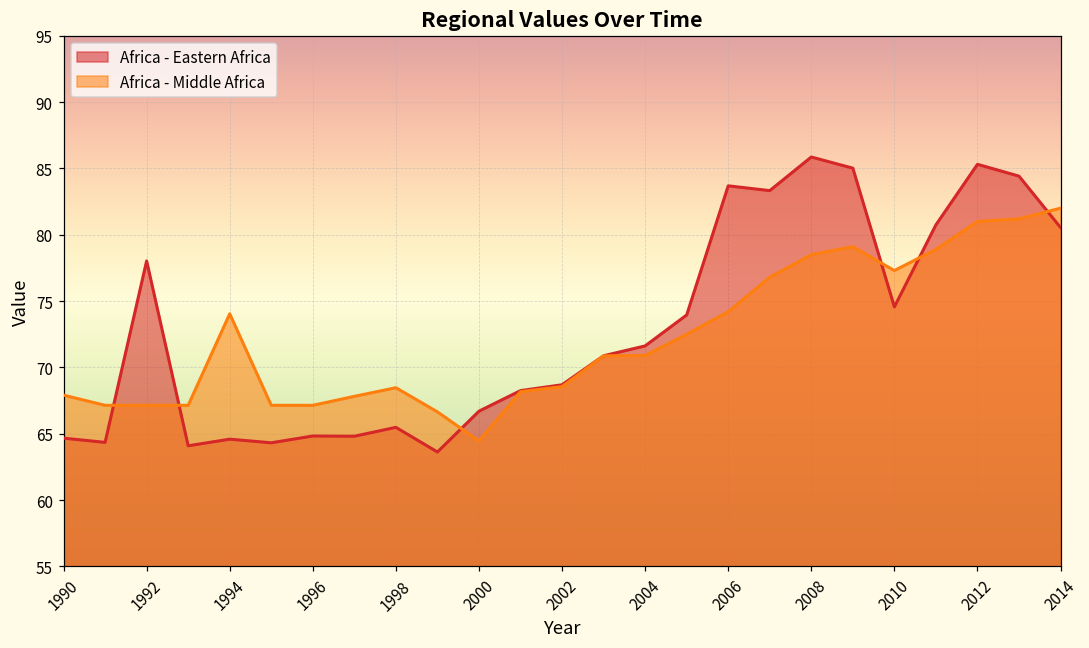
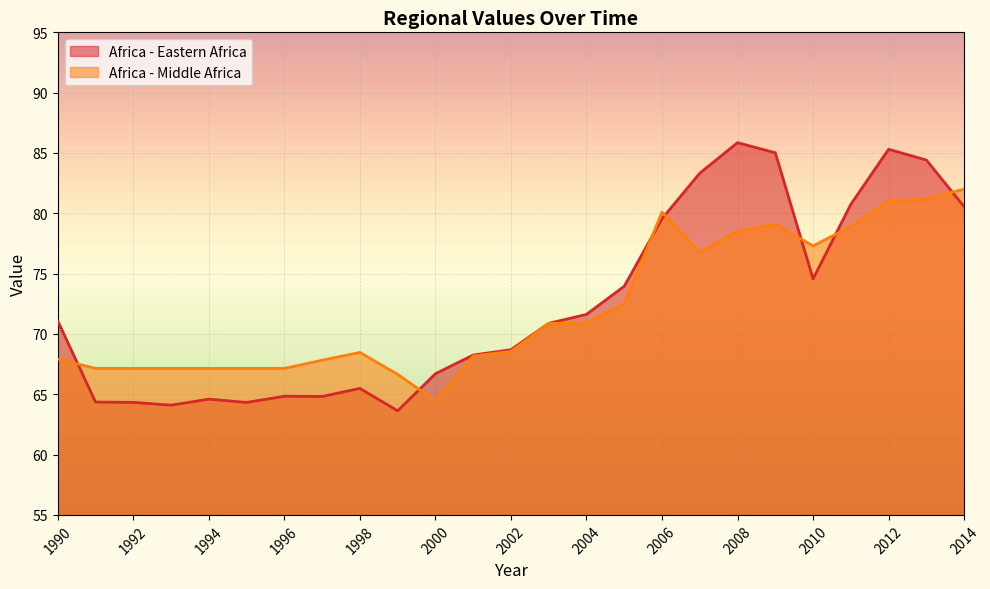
  {
    "Africa - Eastern Africa": {
-     "1990": 64.7,
-     "1992": 78.0,
+     "1990": 71.1,
+     "1992": 64.3,
      "1994": 64.6,
      "1996": 64.8,
      "1998": 65.5,
      "2000": 66.7,
      "2004": 71.6,
-     "2006": 83.7,
+     "2006": 79.6,
      "2008": 85.9,
      "2010": 74.6,
      "2012": 85.3,
      "2014": 80.5
    },
    "Africa - Middle Africa": {
      "1990": 67.9,
      "1992": 67.1,
-     "1994": 74.0,
+     "1994": 67.1,
      "1996": 67.1,
      "1998": 68.5,
      "2000": 64.5,
      "2004": 70.9,
-     "2006": 74.2,
+     "2006": 80.1,
      "2008": 78.5,
      "2010": 77.3,
      "2012": 81.0,
      "2014": 82.0
    }
  }
